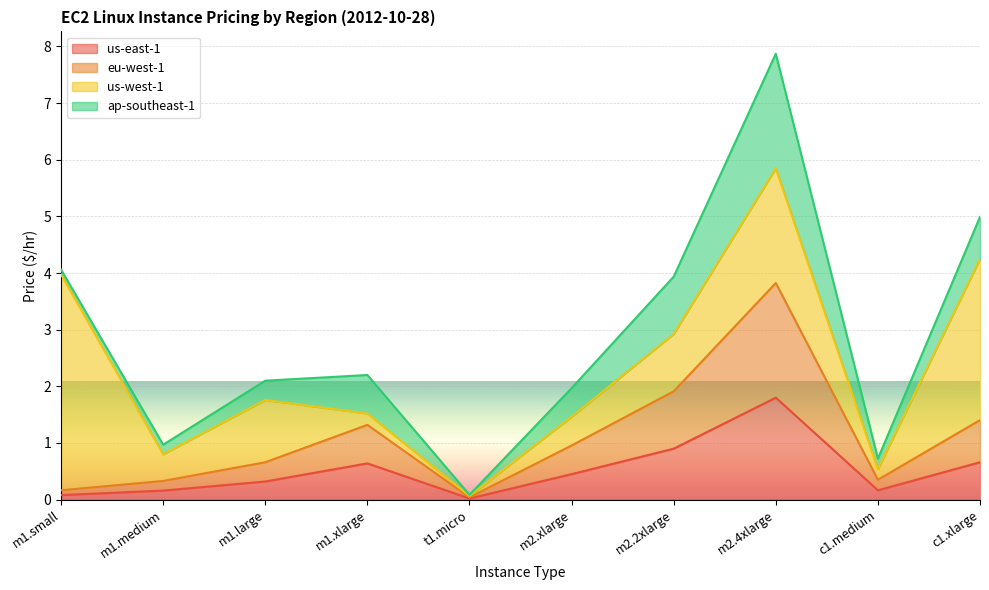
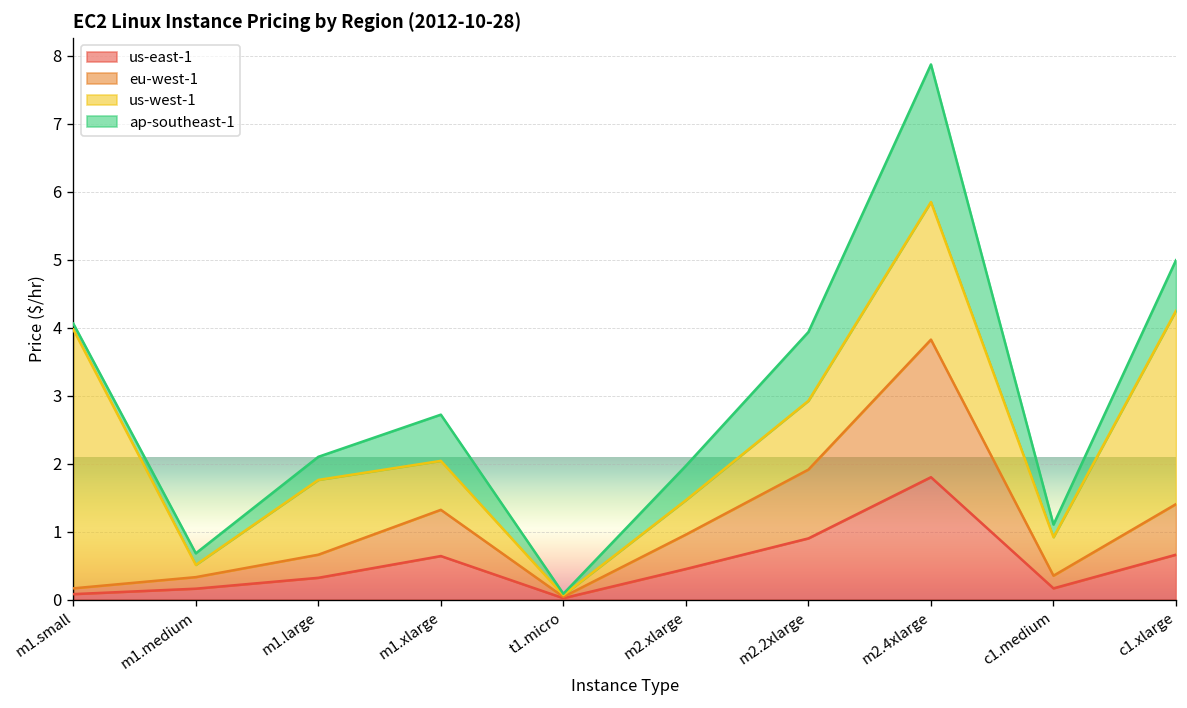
  {
    "us-west-1": {
      "m1.small": 3.8,
-     "m1.medium": 0.5,
+     "m1.medium": 0.2,
      "m1.large": 1.1,
-     "m1.xlarge": 0.2,
+     "m1.xlarge": 0.7,
      "m2.xlarge": 0.5,
      "m2.2xlarge": 1.0,
      "m2.4xlarge": 2.0,
-     "c1.medium": 0.2,
+     "c1.medium": 0.6,
      "c1.xlarge": 2.8
    },
    "ap-southeast-1": {
      "m1.small": 0.1,
      "m1.medium": 0.2,
      "m1.large": 0.3,
      "m1.xlarge": 0.7,
      "m2.xlarge": 0.5,
      "m2.2xlarge": 1.0,
      "m2.4xlarge": 2.0,
      "c1.medium": 0.2,
      "c1.xlarge": 0.7
    }
  }
